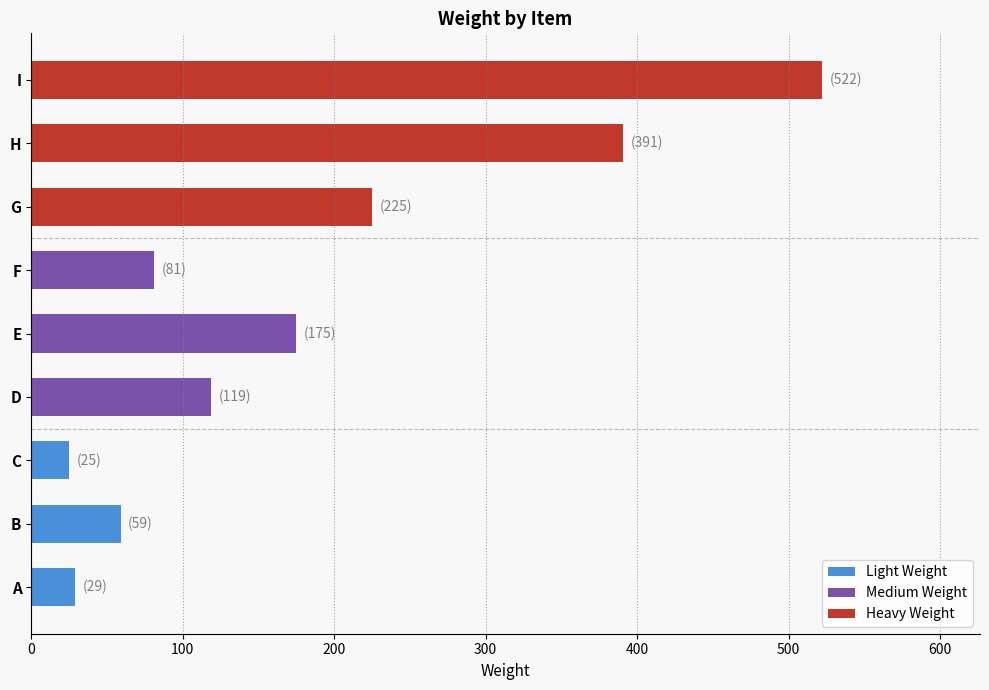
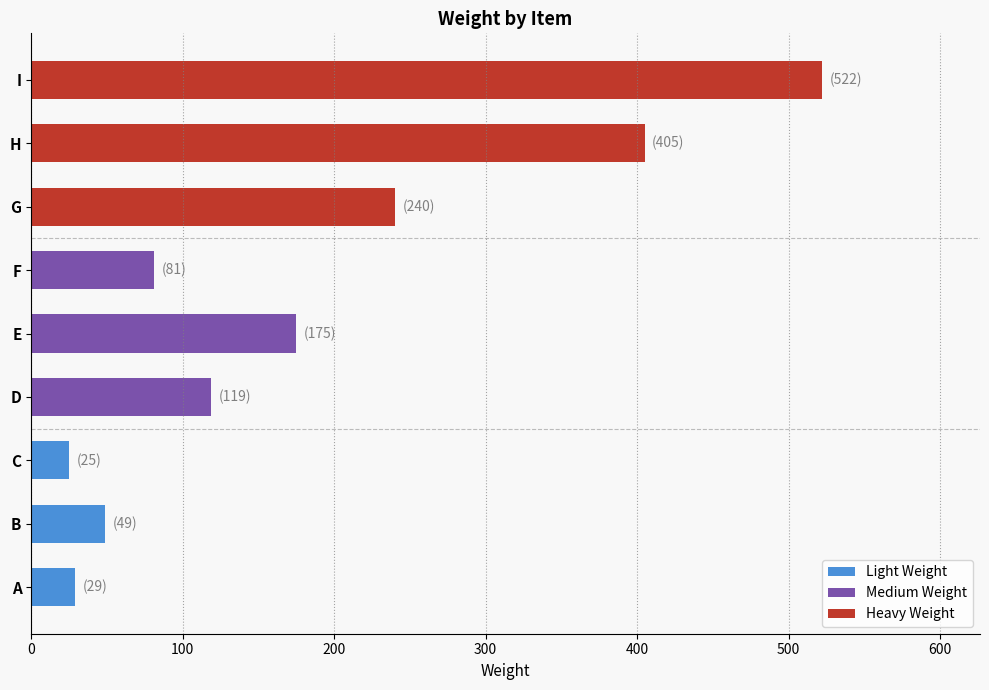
  {
    "I": "(522)",
-   "H": "(391)",
-   "G": "(225)",
+   "H": "(405)",
+   "G": "(240)",
    "F": "(81)",
    "E": "(175)",
    "D": "(119)",
    "C": "(25)",
-   "B": "(59)",
+   "B": "(49)",
    "A": "(29)"
  }
